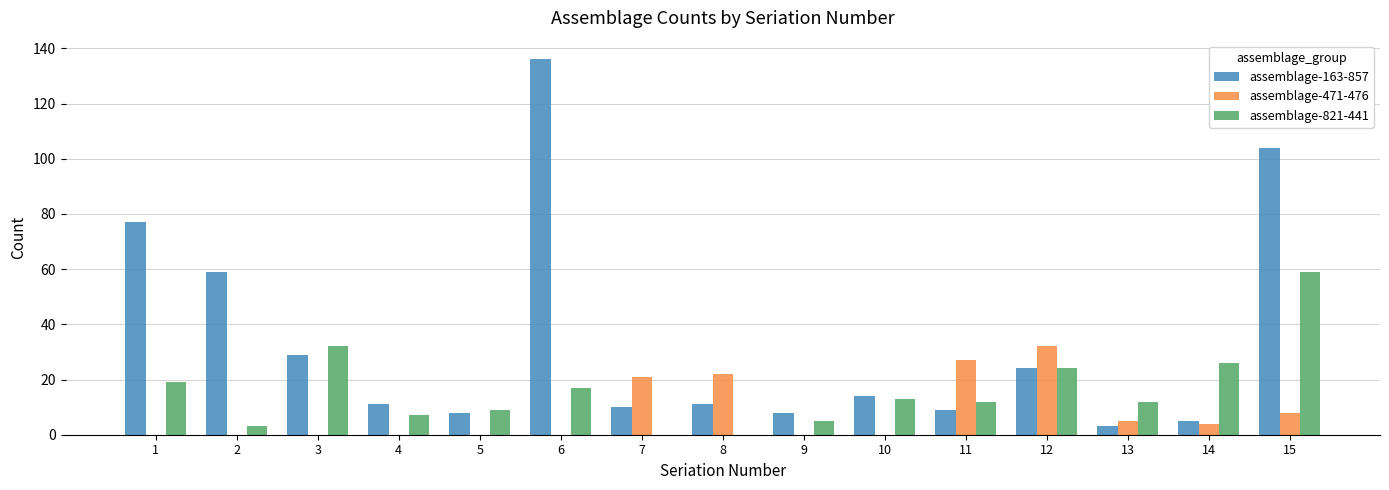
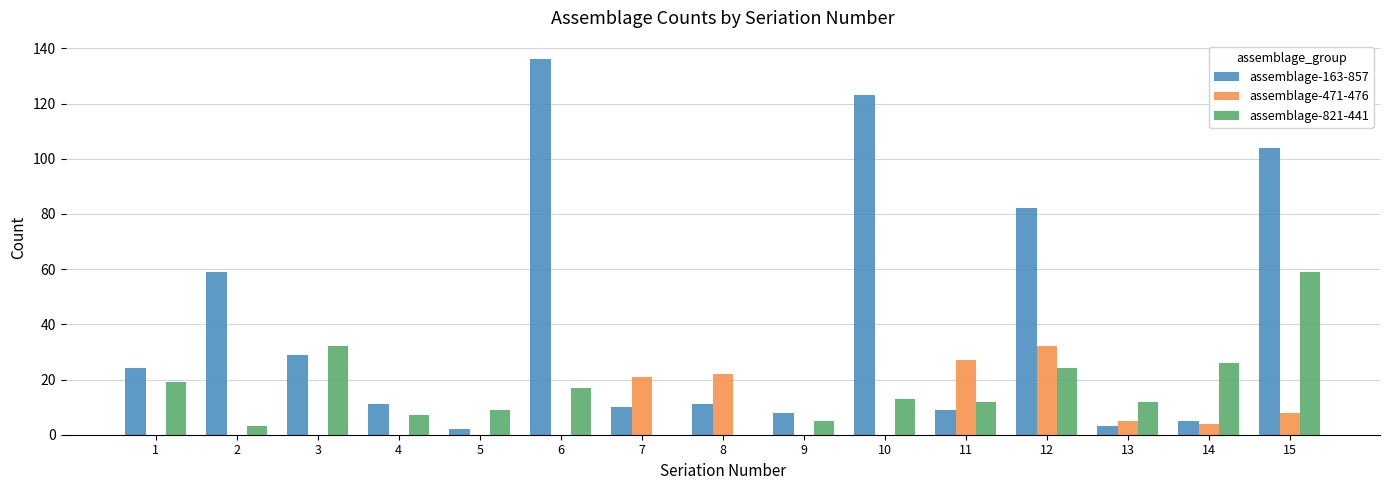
  {
    "assemblage-163-857": {
-     "1": 77,
+     "1": 24,
      "2": 59,
      "3": 29,
      "4": 11,
-     "5": 8,
+     "5": 2,
      "6": 136,
      "7": 10,
      "8": 11,
      "9": 8,
-     "10": 14,
+     "10": 123,
      "11": 9,
-     "12": 24,
+     "12": 82,
      "13": 3,
      "14": 5,
      "15": 104
    },
    "assemblage-471-476": {
      "1": 0,
      "2": 0,
      "3": 0,
      "4": 0,
      "5": 0,
      "6": 0,
      "7": 21,
      "8": 22,
      "9": 0,
      "10": 0,
      "11": 27,
      "12": 32,
      "13": 5,
      "14": 4,
      "15": 8
    },
    "assemblage-821-441": {
      "1": 19,
      "2": 3,
      "3": 32,
      "4": 7,
      "5": 9,
      "6": 17,
      "7": 0,
      "8": 0,
      "9": 5,
      "10": 13,
      "11": 12,
      "12": 24,
      "13": 12,
      "14": 26,
      "15": 59
    }
  }
